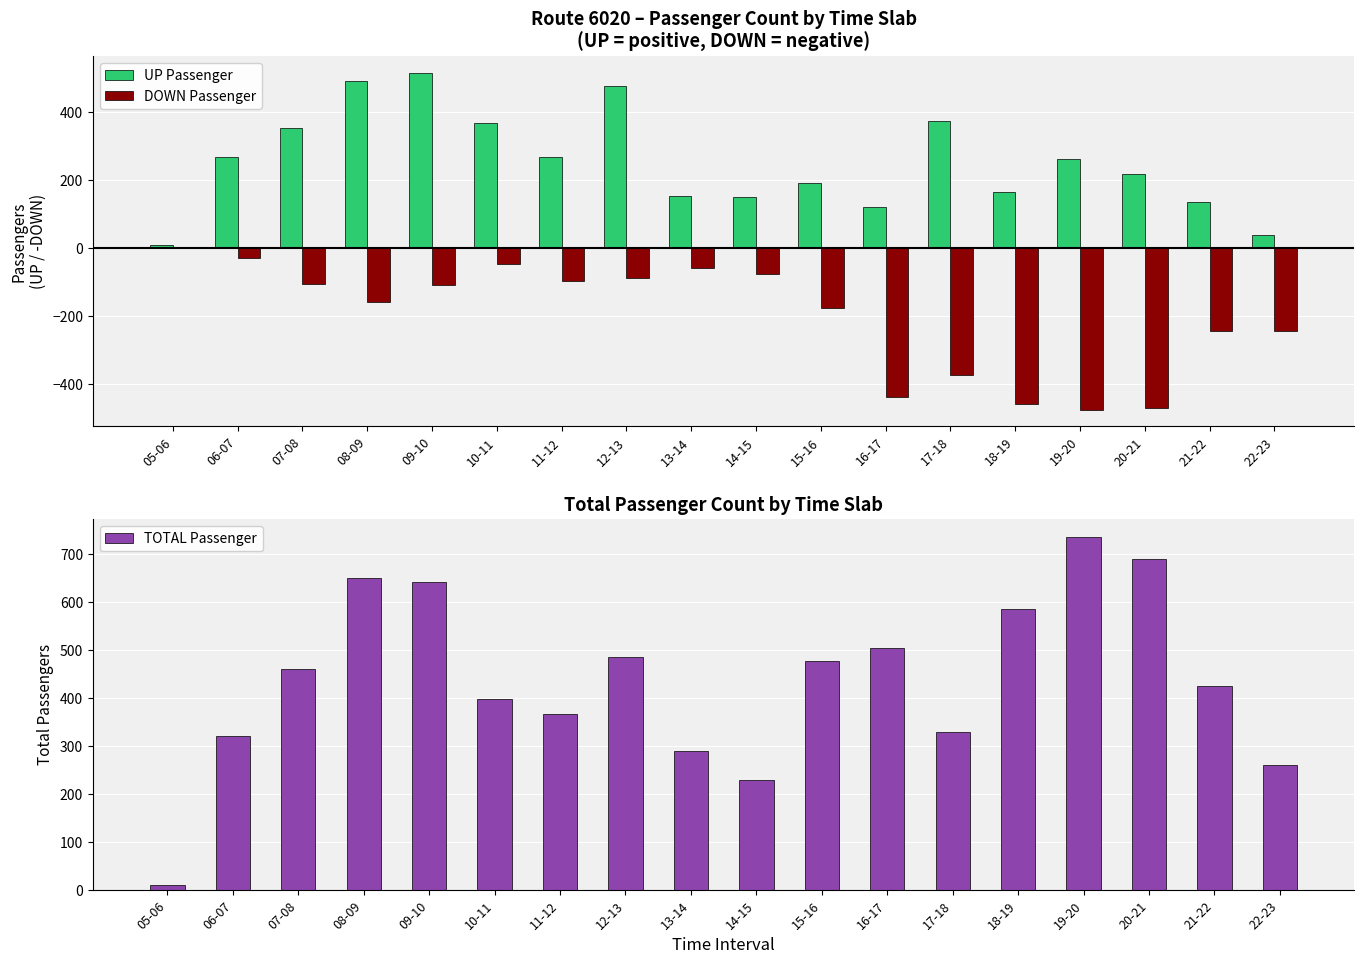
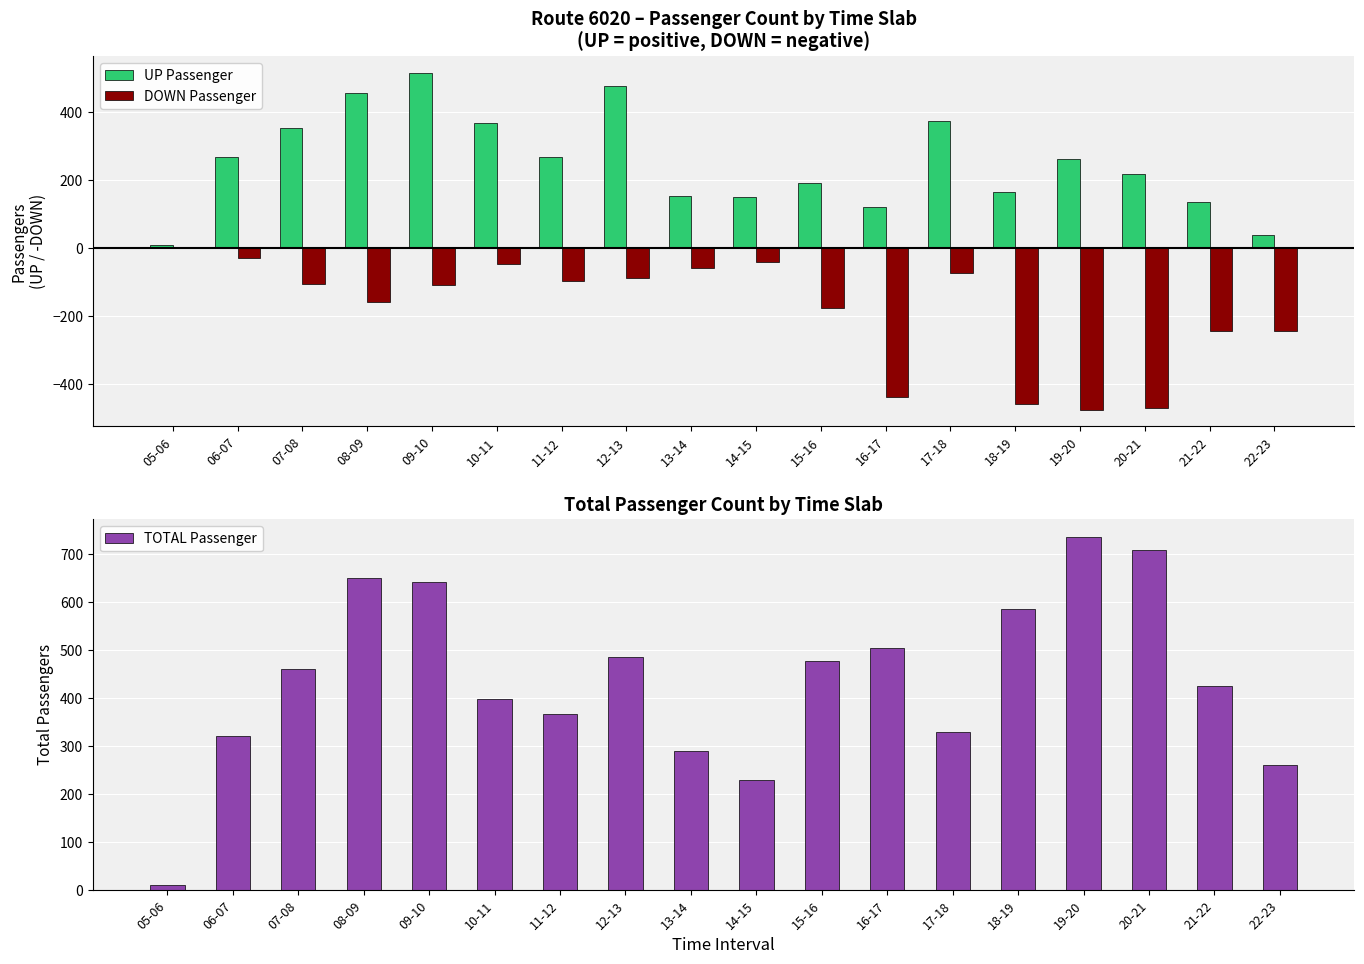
  {
    "Route 6020 – Passenger Count by Time Slab (UP = positive, DOWN = negative)": {
      "UP Passenger": {
        "05-06": 10,
        "06-07": 270,
        "07-08": 350,
-       "08-09": 490,
+       "08-09": 460,
        "09-10": 520,
        "10-11": 370,
        "11-12": 270,
        "12-13": 480,
        "13-14": 150,
        "14-15": 150,
        "15-16": 190,
        "16-17": 120,
        "17-18": 370,
        "18-19": 170,
        "19-20": 260,
        "20-21": 220,
        "21-22": 140,
        "22-23": 40
      },
      "DOWN Passenger": {
        "05-06": 0,
        "06-07": -30,
        "07-08": -110,
        "08-09": -160,
        "09-10": -110,
        "10-11": -50,
        "11-12": -100,
        "12-13": -90,
        "13-14": -60,
-       "14-15": -80,
+       "14-15": -40,
        "15-16": -170,
        "16-17": -440,
-       "17-18": -370,
+       "17-18": -70,
        "18-19": -460,
        "19-20": -470,
        "20-21": -470,
        "21-22": -240,
        "22-23": -240
      }
    },
    "Total Passenger Count by Time Slab": {
      "05-06": 10,
      "06-07": 320,
      "07-08": 460,
      "08-09": 650,
      "09-10": 640,
      "10-11": 400,
      "11-12": 370,
      "12-13": 490,
      "13-14": 290,
      "14-15": 230,
      "15-16": 480,
      "16-17": 500,
      "17-18": 330,
      "18-19": 590,
      "19-20": 740,
-     "20-21": 690,
+     "20-21": 710,
      "21-22": 430,
      "22-23": 260
    }
  }
